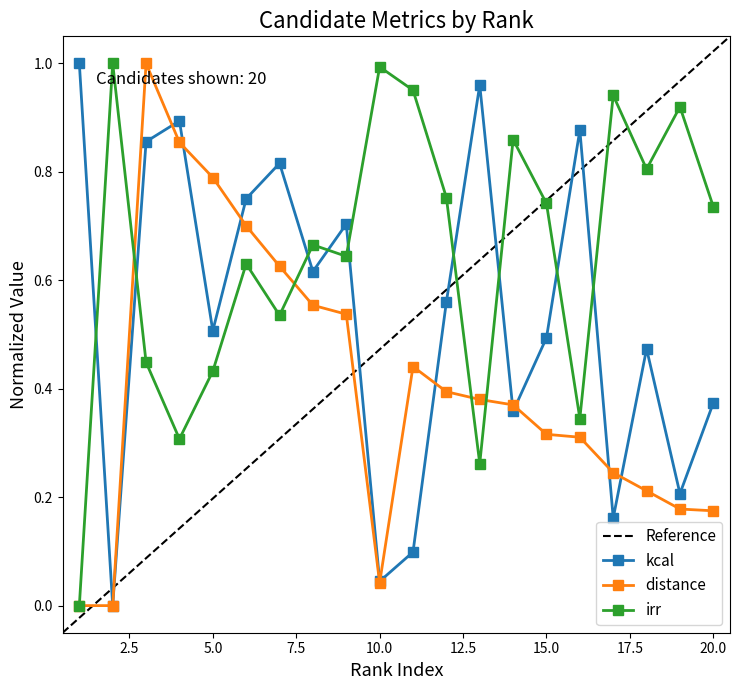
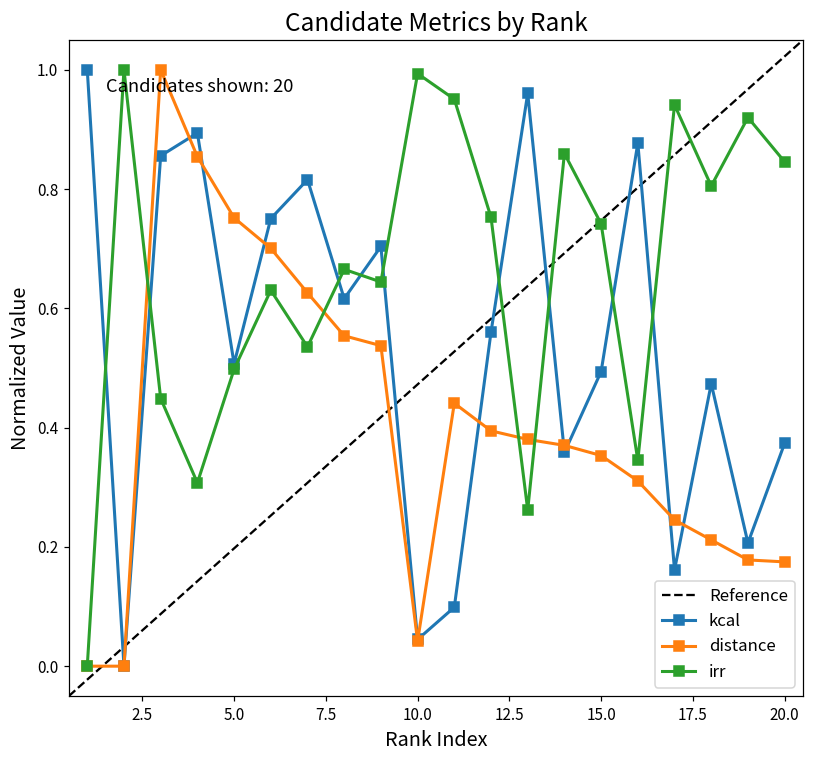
  {
    "kcal": {
      "5.0": 0.51,
      "15.0": 0.49,
      "20.0": 0.37
    },
    "distance": {
-     "5.0": 0.79,
-     "15.0": 0.32,
+     "5.0": 0.75,
+     "15.0": 0.35,
      "20.0": 0.17
    },
    "irr": {
-     "5.0": 0.43,
+     "5.0": 0.50,
      "10.0": 0.99,
      "15.0": 0.74,
-     "20.0": 0.74
+     "20.0": 0.85
    }
  }
